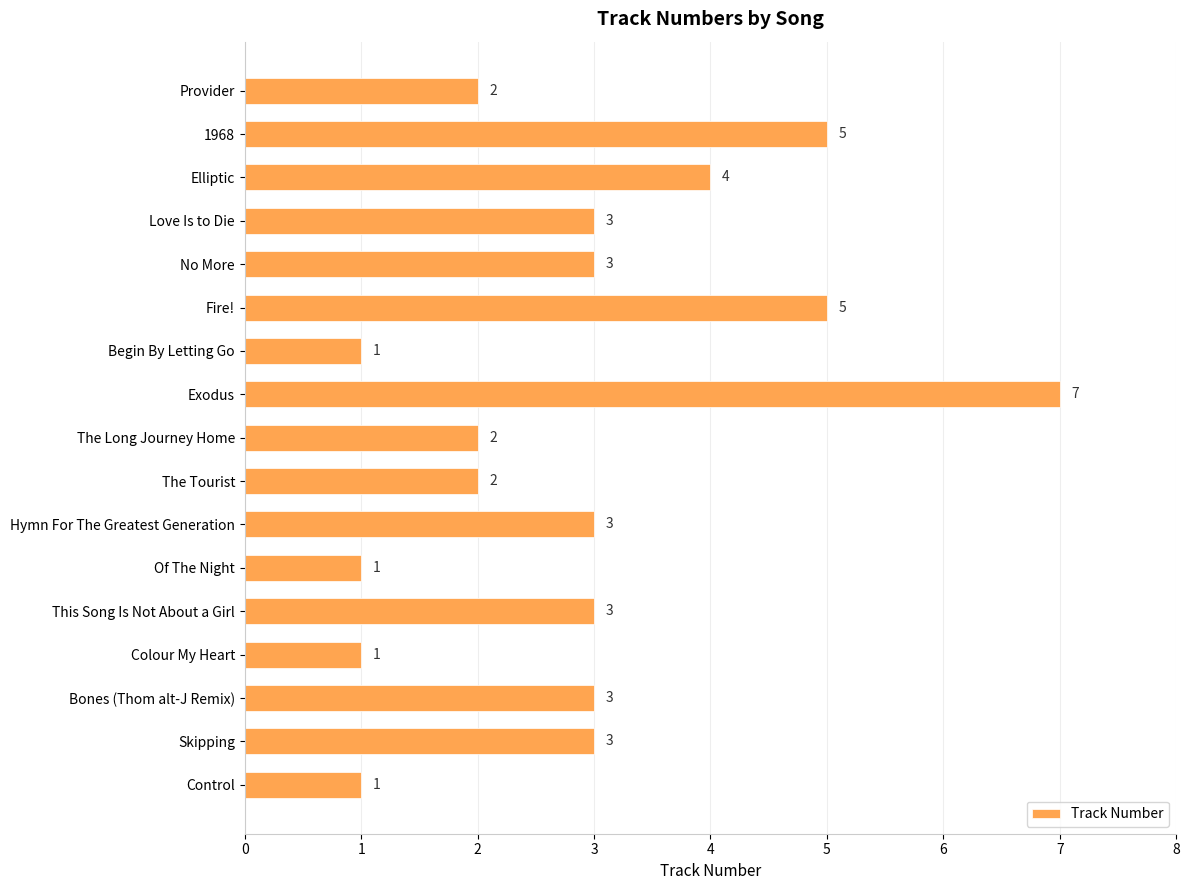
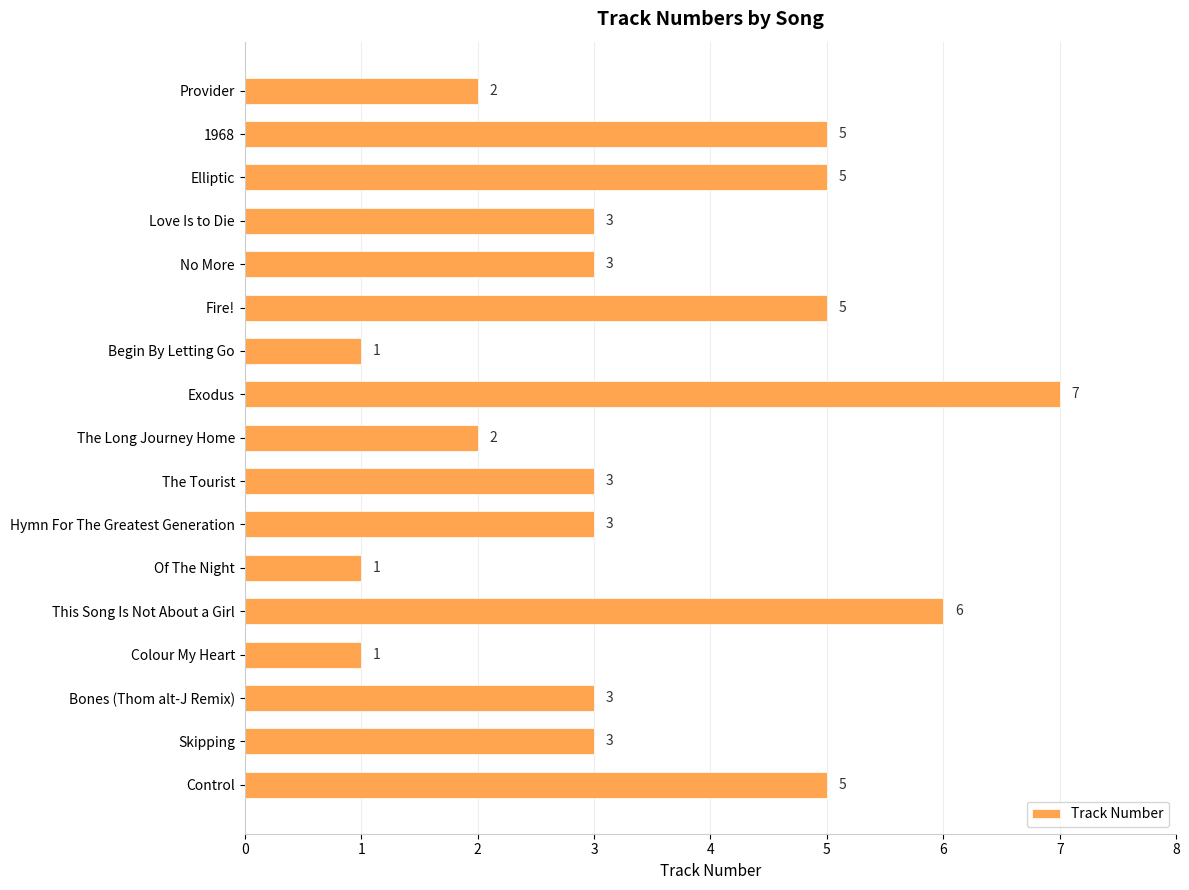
  {
    "Provider": 2,
    "1968": 5,
-   "Elliptic": 4,
+   "Elliptic": 5,
    "Love Is to Die": 3,
    "No More": 3,
    "Fire!": 5,
    "Begin By Letting Go": 1,
    "Exodus": 7,
    "The Long Journey Home": 2,
-   "The Tourist": 2,
+   "The Tourist": 3,
    "Hymn For The Greatest Generation": 3,
    "Of The Night": 1,
-   "This Song Is Not About a Girl": 3,
+   "This Song Is Not About a Girl": 6,
    "Colour My Heart": 1,
    "Bones (Thom alt-J Remix)": 3,
    "Skipping": 3,
-   "Control": 1
+   "Control": 5
  }
